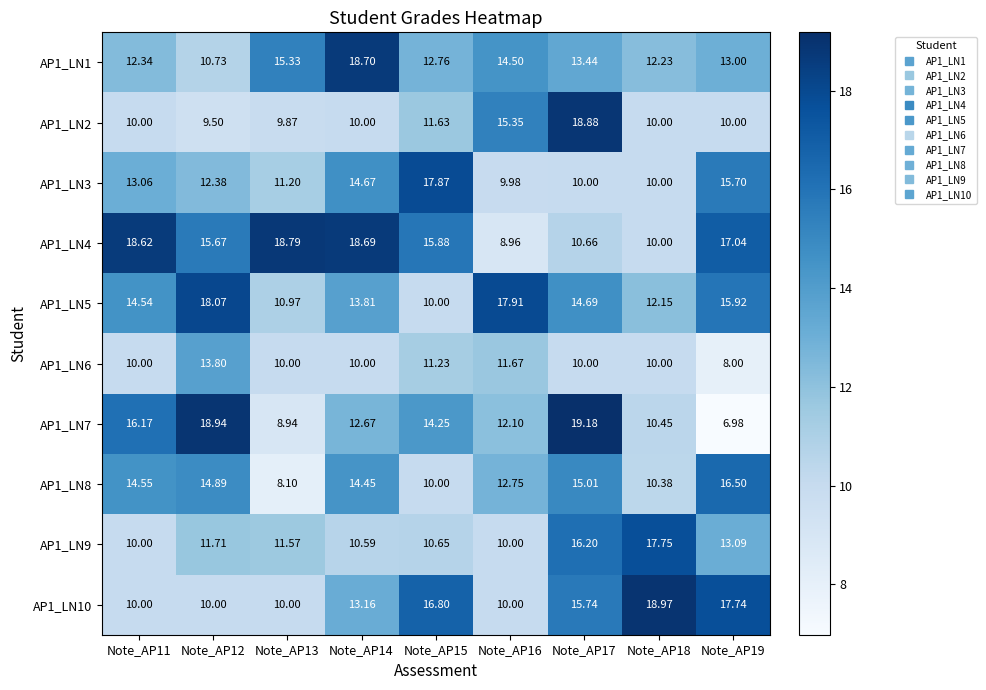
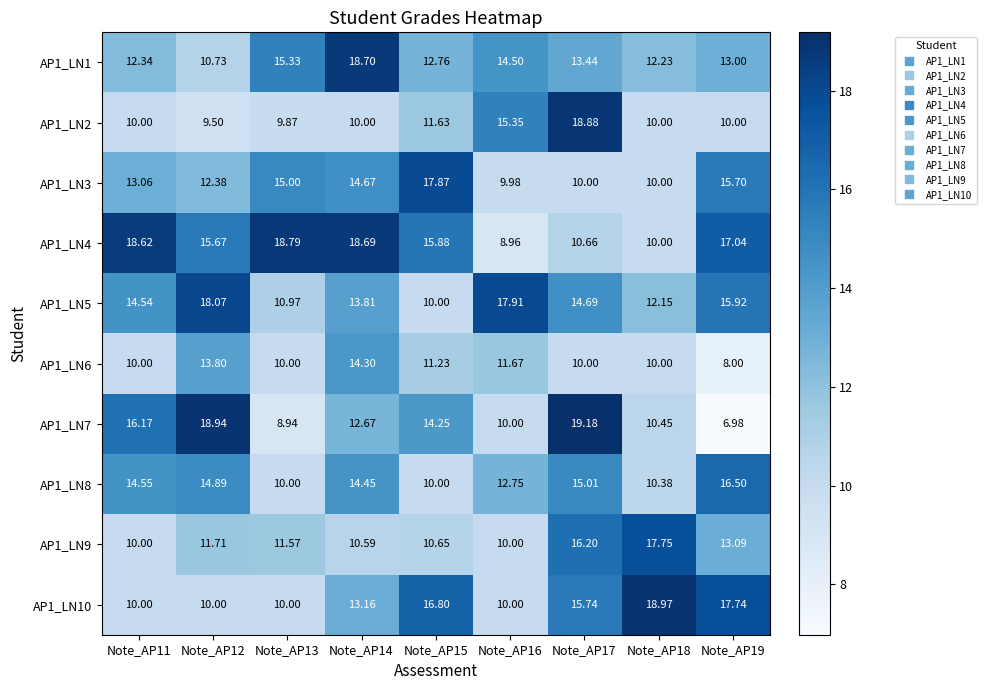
  {
    "AP1_LN1": {
      "Note_AP11": 12.34,
      "Note_AP12": 10.73,
      "Note_AP13": 15.33,
      "Note_AP14": 18.70,
      "Note_AP15": 12.76,
      "Note_AP16": 14.50,
      "Note_AP17": 13.44,
      "Note_AP18": 12.23,
      "Note_AP19": 13.00
    },
    "AP1_LN2": {
      "Note_AP11": 10.00,
      "Note_AP12": 9.50,
      "Note_AP13": 9.87,
      "Note_AP14": 10.00,
      "Note_AP15": 11.63,
      "Note_AP16": 15.35,
      "Note_AP17": 18.88,
      "Note_AP18": 10.00,
      "Note_AP19": 10.00
    },
    "AP1_LN3": {
      "Note_AP11": 13.06,
      "Note_AP12": 12.38,
-     "Note_AP13": 11.20,
+     "Note_AP13": 15.00,
      "Note_AP14": 14.67,
      "Note_AP15": 17.87,
      "Note_AP16": 9.98,
      "Note_AP17": 10.00,
      "Note_AP18": 10.00,
      "Note_AP19": 15.70
    },
    "AP1_LN4": {
      "Note_AP11": 18.62,
      "Note_AP12": 15.67,
      "Note_AP13": 18.79,
      "Note_AP14": 18.69,
      "Note_AP15": 15.88,
      "Note_AP16": 8.96,
      "Note_AP17": 10.66,
      "Note_AP18": 10.00,
      "Note_AP19": 17.04
    },
    "AP1_LN5": {
      "Note_AP11": 14.54,
      "Note_AP12": 18.07,
      "Note_AP13": 10.97,
      "Note_AP14": 13.81,
      "Note_AP15": 10.00,
      "Note_AP16": 17.91,
      "Note_AP17": 14.69,
      "Note_AP18": 12.15,
      "Note_AP19": 15.92
    },
    "AP1_LN6": {
      "Note_AP11": 10.00,
      "Note_AP12": 13.80,
      "Note_AP13": 10.00,
-     "Note_AP14": 10.00,
+     "Note_AP14": 14.30,
      "Note_AP15": 11.23,
      "Note_AP16": 11.67,
      "Note_AP17": 10.00,
      "Note_AP18": 10.00,
      "Note_AP19": 8.00
    },
    "AP1_LN7": {
      "Note_AP11": 16.17,
      "Note_AP12": 18.94,
      "Note_AP13": 8.94,
      "Note_AP14": 12.67,
      "Note_AP15": 14.25,
-     "Note_AP16": 12.10,
+     "Note_AP16": 10.00,
      "Note_AP17": 19.18,
      "Note_AP18": 10.45,
      "Note_AP19": 6.98
    },
    "AP1_LN8": {
      "Note_AP11": 14.55,
      "Note_AP12": 14.89,
-     "Note_AP13": 8.10,
+     "Note_AP13": 10.00,
      "Note_AP14": 14.45,
      "Note_AP15": 10.00,
      "Note_AP16": 12.75,
      "Note_AP17": 15.01,
      "Note_AP18": 10.38,
      "Note_AP19": 16.50
    },
    "AP1_LN9": {
      "Note_AP11": 10.00,
      "Note_AP12": 11.71,
      "Note_AP13": 11.57,
      "Note_AP14": 10.59,
      "Note_AP15": 10.65,
      "Note_AP16": 10.00,
      "Note_AP17": 16.20,
      "Note_AP18": 17.75,
      "Note_AP19": 13.09
    },
    "AP1_LN10": {
      "Note_AP11": 10.00,
      "Note_AP12": 10.00,
      "Note_AP13": 10.00,
      "Note_AP14": 13.16,
      "Note_AP15": 16.80,
      "Note_AP16": 10.00,
      "Note_AP17": 15.74,
      "Note_AP18": 18.97,
      "Note_AP19": 17.74
    }
  }
